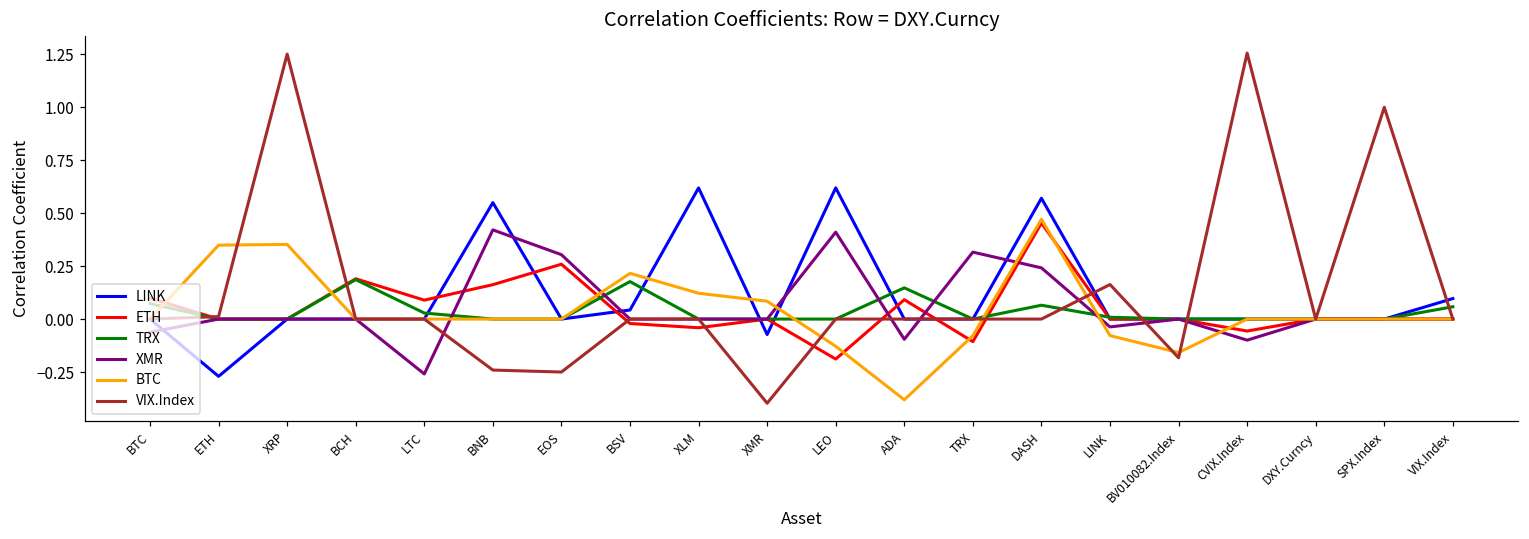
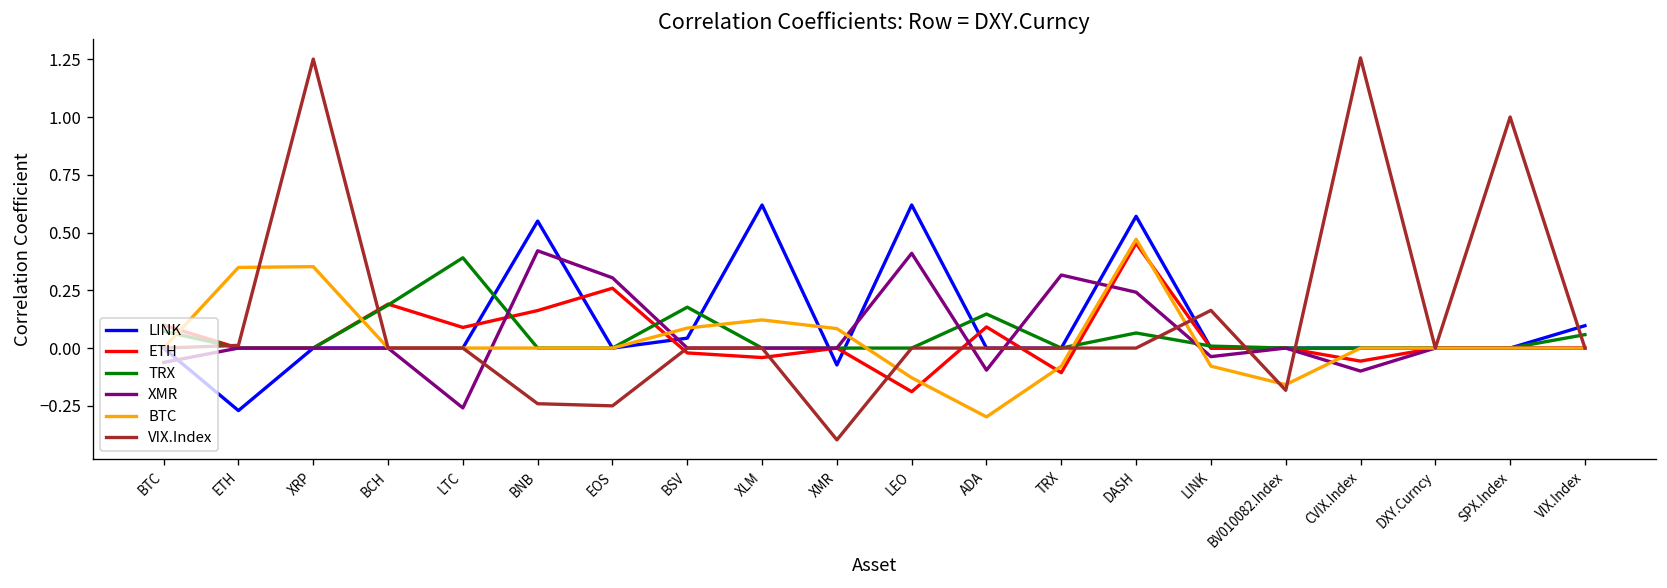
  {
    "LINK": {
      "ETH": -0.27,
      "BNB": 0.55,
      "BSV": 0.04,
      "XLM": 0.62,
      "XMR": -0.07,
      "LEO": 0.62,
      "DASH": 0.57,
      "VIX.Index": 0.10
    },
    "ETH": {
      "LTC": 0.09,
      "BNB": 0.16,
      "EOS": 0.26,
      "BSV": -0.02,
      "XLM": -0.04,
      "LEO": -0.19,
      "ADA": 0.09,
      "TRX": -0.11,
      "DASH": 0.45,
      "CVIX.Index": -0.06
    },
    "TRX": {
-     "LTC": 0.03,
+     "LTC": 0.39,
      "BSV": 0.18,
      "ADA": 0.15,
      "DASH": 0.07,
      "VIX.Index": 0.06
    },
    "XMR": {
      "LTC": -0.26,
      "BNB": 0.42,
      "EOS": 0.30,
      "LEO": 0.41,
      "ADA": -0.10,
      "TRX": 0.32,
      "DASH": 0.24,
      "LINK": -0.04,
      "CVIX.Index": -0.10
    },
    "BTC": {
      "ETH": 0.35,
      "XRP": 0.35,
-     "BSV": 0.22,
+     "BSV": 0.09,
      "XLM": 0.12,
      "XMR": 0.08,
      "LEO": -0.13,
-     "ADA": -0.38,
+     "ADA": -0.30,
      "TRX": -0.08,
      "DASH": 0.47,
      "LINK": -0.08,
      "BV010082.Index": -0.16
    },
    "VIX.Index": {
      "XRP": 1.25,
      "BNB": -0.24,
      "EOS": -0.25,
      "XMR": -0.40,
      "DASH": 0.00,
      "LINK": 0.16,
      "BV010082.Index": -0.18,
      "CVIX.Index": 1.26,
      "SPX.Index": 1.00
    }
  }
